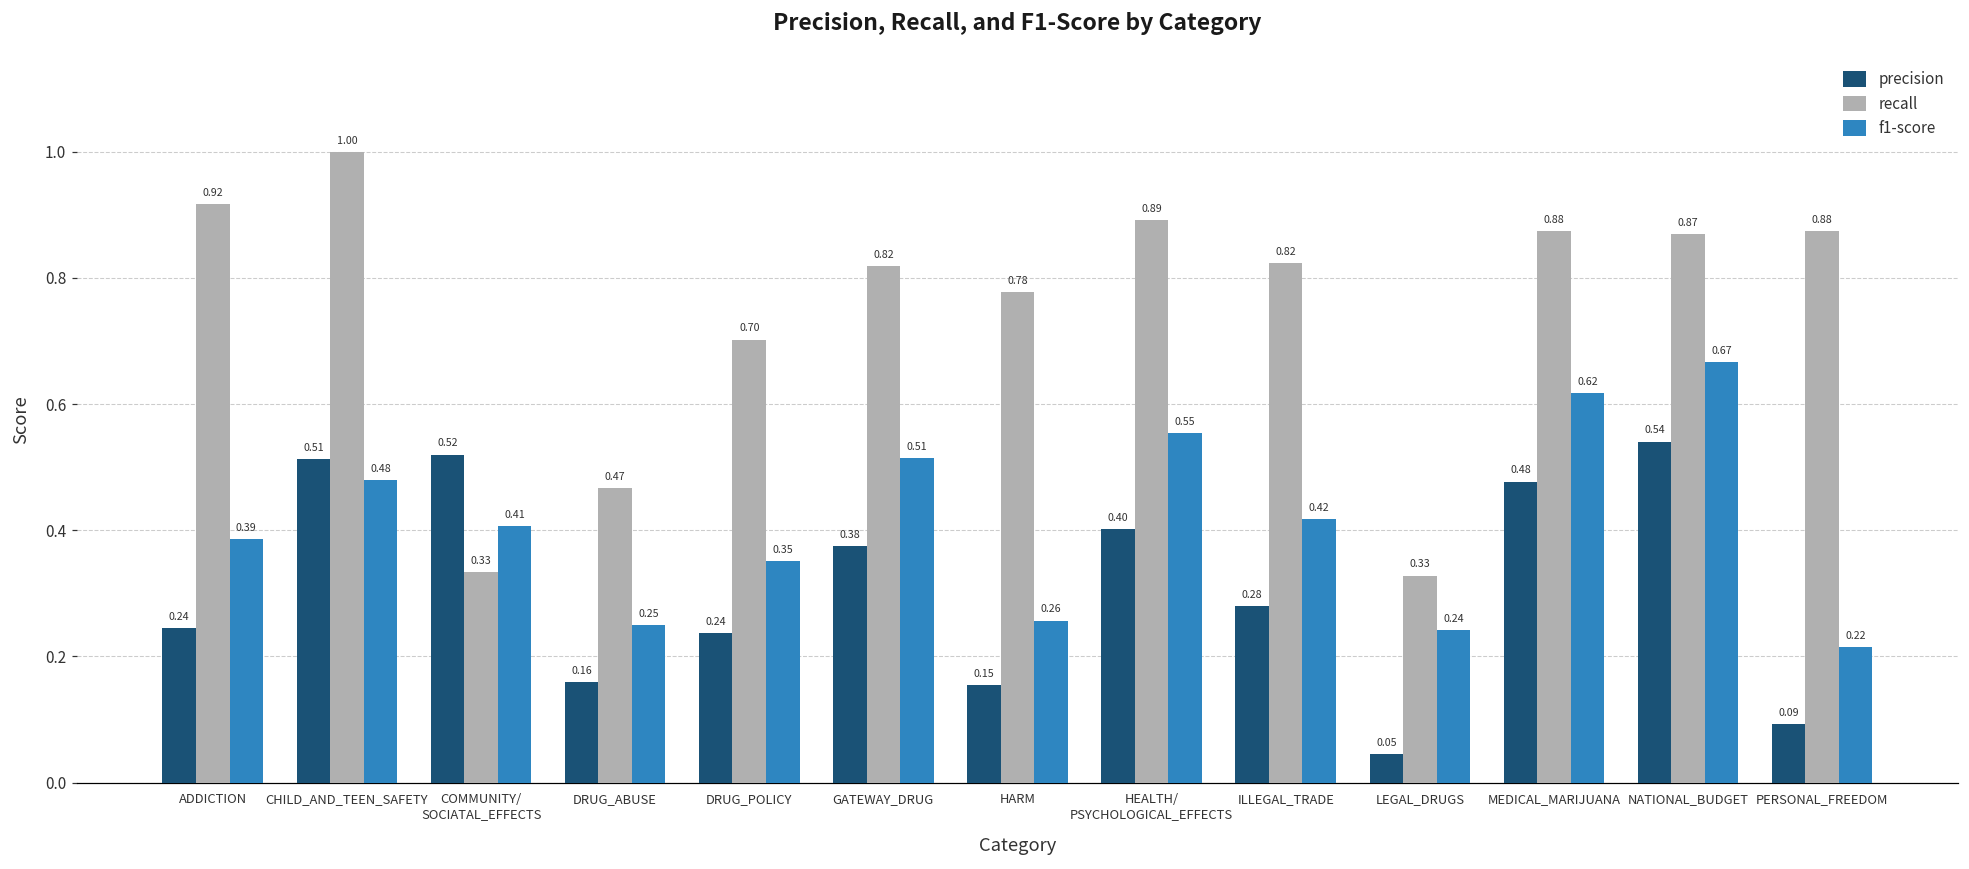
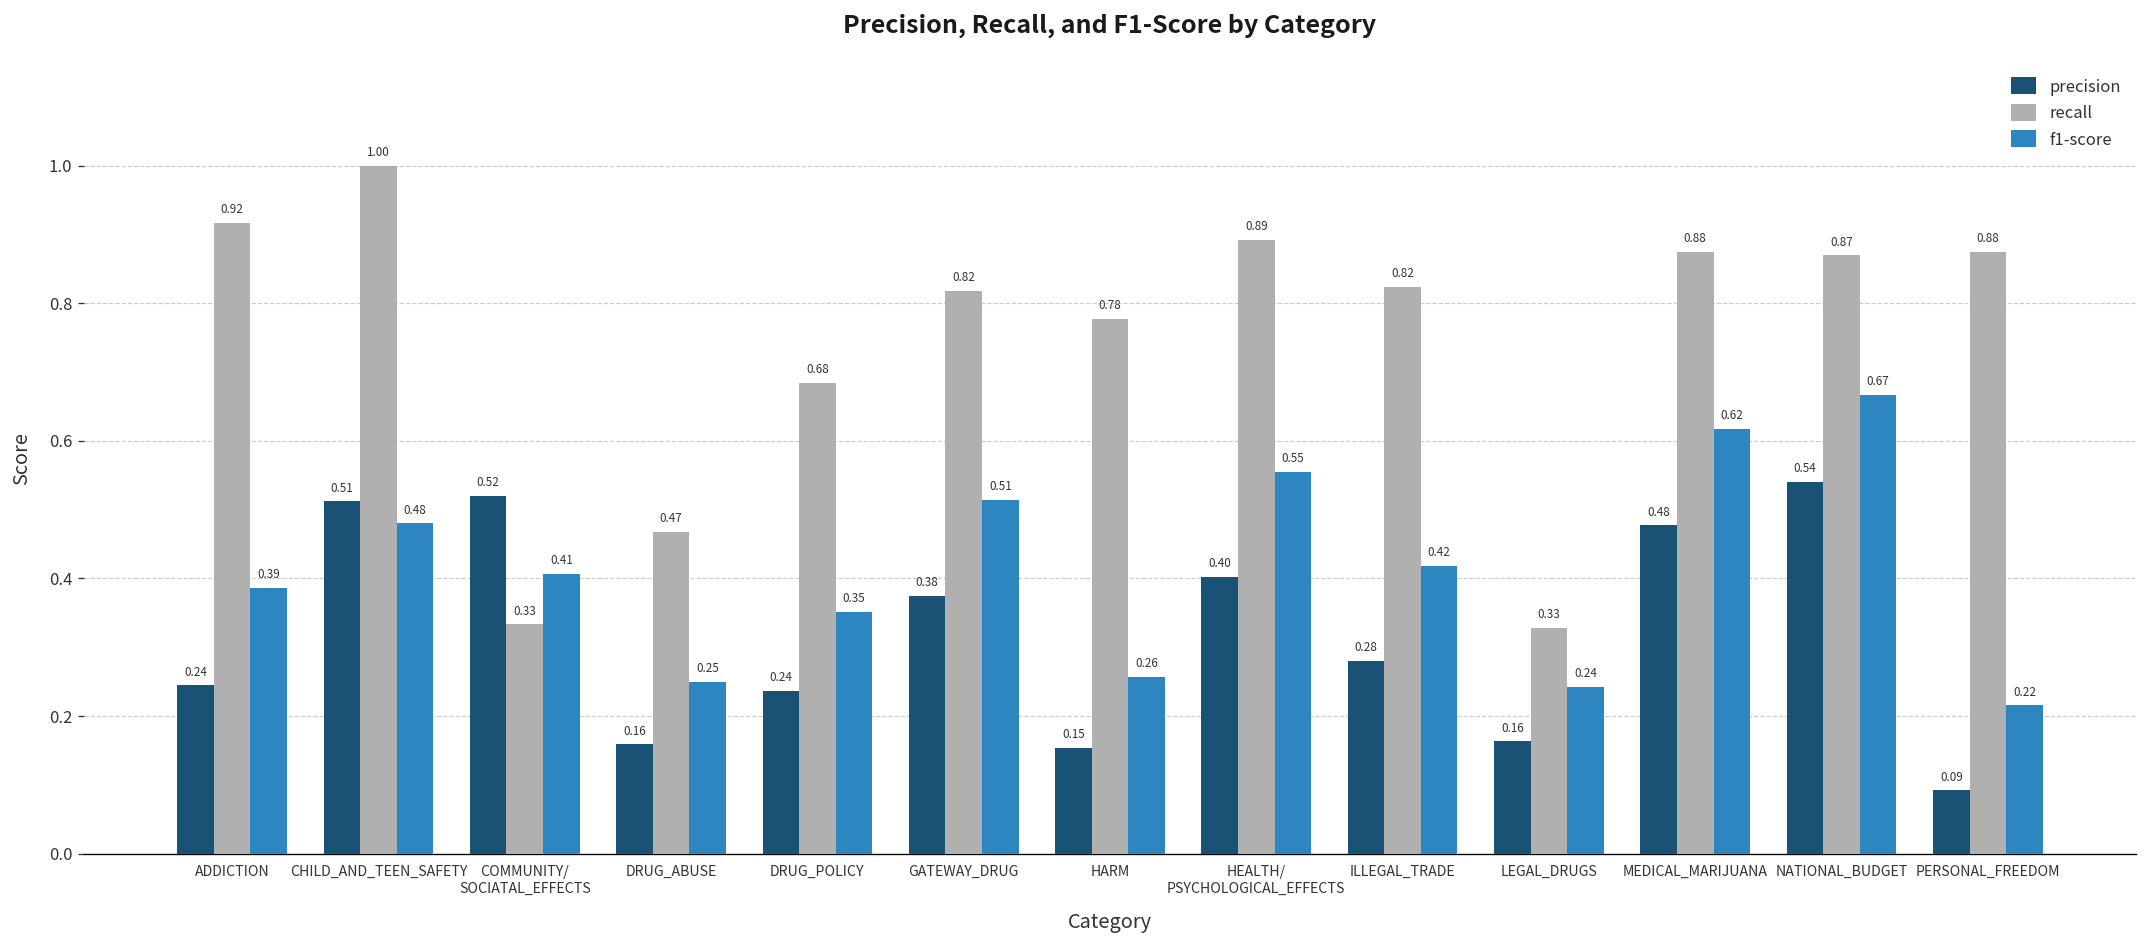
  {
    "precision": {
      "ADDICTION": 0.24,
      "CHILD_AND_TEEN_SAFETY": 0.51,
      "COMMUNITY/ SOCIATAL_EFFECTS": 0.52,
      "DRUG_ABUSE": 0.16,
      "DRUG_POLICY": 0.24,
      "GATEWAY_DRUG": 0.38,
      "HARM": 0.15,
      "HEALTH/ PSYCHOLOGICAL_EFFECTS": 0.40,
      "ILLEGAL_TRADE": 0.28,
-     "LEGAL_DRUGS": 0.05,
+     "LEGAL_DRUGS": 0.16,
      "MEDICAL_MARIJUANA": 0.48,
      "NATIONAL_BUDGET": 0.54,
      "PERSONAL_FREEDOM": 0.09
    },
    "recall": {
      "ADDICTION": 0.92,
      "CHILD_AND_TEEN_SAFETY": 1.00,
      "COMMUNITY/ SOCIATAL_EFFECTS": 0.33,
      "DRUG_ABUSE": 0.47,
-     "DRUG_POLICY": 0.70,
+     "DRUG_POLICY": 0.68,
      "GATEWAY_DRUG": 0.82,
      "HARM": 0.78,
      "HEALTH/ PSYCHOLOGICAL_EFFECTS": 0.89,
      "ILLEGAL_TRADE": 0.82,
      "LEGAL_DRUGS": 0.33,
      "MEDICAL_MARIJUANA": 0.88,
      "NATIONAL_BUDGET": 0.87,
      "PERSONAL_FREEDOM": 0.88
    },
    "f1-score": {
      "ADDICTION": 0.39,
      "CHILD_AND_TEEN_SAFETY": 0.48,
      "COMMUNITY/ SOCIATAL_EFFECTS": 0.41,
      "DRUG_ABUSE": 0.25,
      "DRUG_POLICY": 0.35,
      "GATEWAY_DRUG": 0.51,
      "HARM": 0.26,
      "HEALTH/ PSYCHOLOGICAL_EFFECTS": 0.55,
      "ILLEGAL_TRADE": 0.42,
      "LEGAL_DRUGS": 0.24,
      "MEDICAL_MARIJUANA": 0.62,
      "NATIONAL_BUDGET": 0.67,
      "PERSONAL_FREEDOM": 0.22
    }
  }
